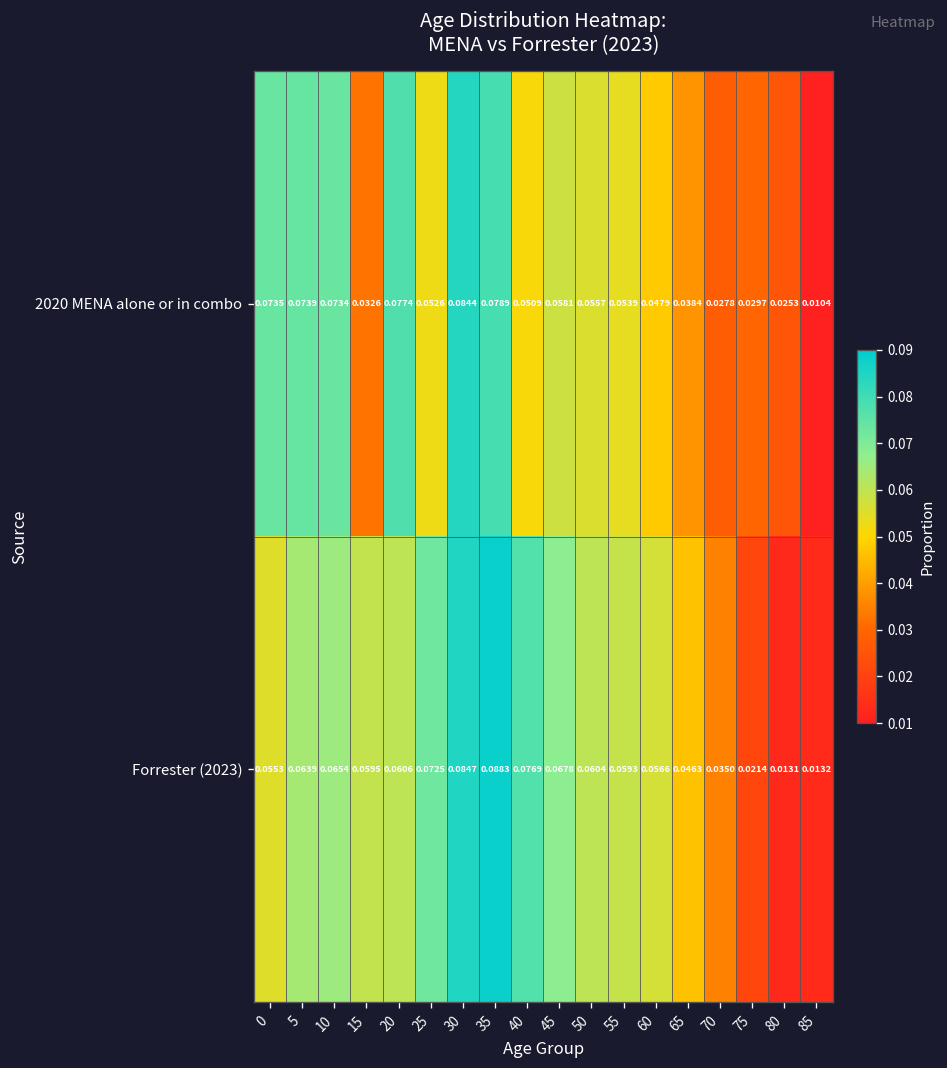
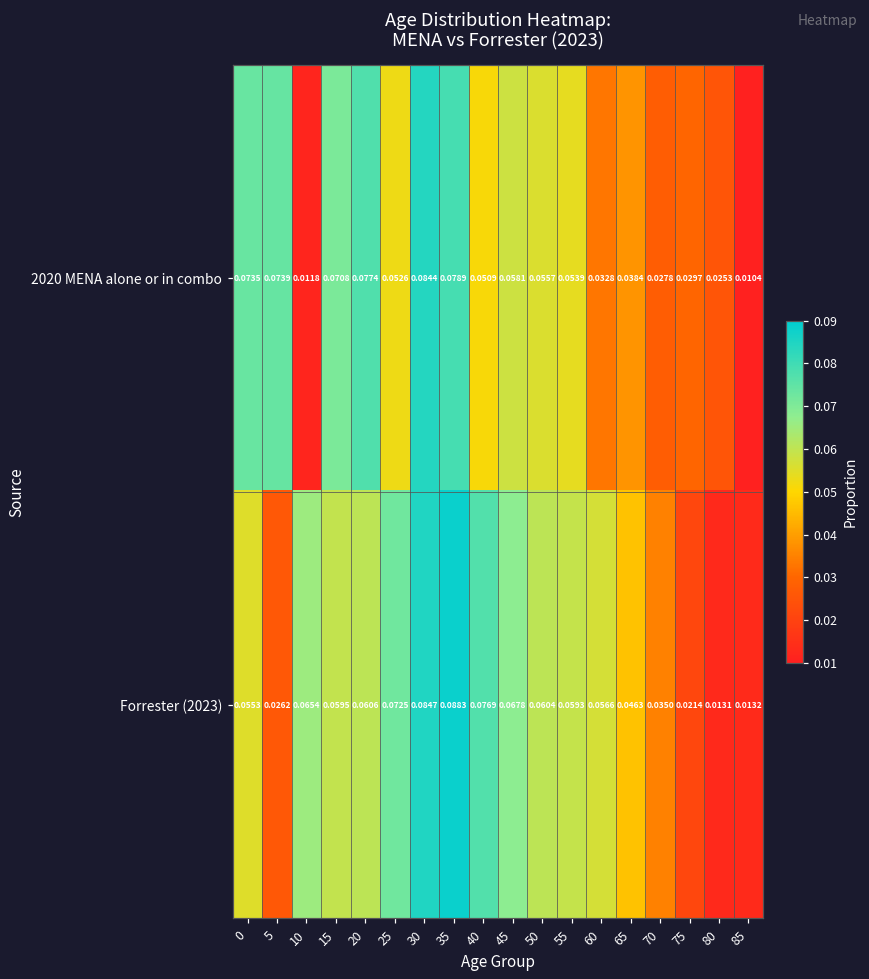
  {
    "2020 MENA alone or in combo": {
      "0": 0.0735,
      "5": 0.0739,
-     "10": 0.0734,
-     "15": 0.0326,
+     "10": 0.0118,
+     "15": 0.0708,
      "20": 0.0774,
      "25": 0.0526,
      "30": 0.0844,
      "35": 0.0789,
      "40": 0.0509,
      "45": 0.0581,
      "50": 0.0557,
      "55": 0.0539,
-     "60": 0.0479,
+     "60": 0.0328,
      "65": 0.0384,
      "70": 0.0278,
      "75": 0.0297,
      "80": 0.0253,
      "85": 0.0104
    },
    "Forrester (2023)": {
      "0": 0.0553,
-     "5": 0.0639,
+     "5": 0.0262,
      "10": 0.0654,
      "15": 0.0595,
      "20": 0.0606,
      "25": 0.0725,
      "30": 0.0847,
      "35": 0.0883,
      "40": 0.0769,
      "45": 0.0678,
      "50": 0.0604,
      "55": 0.0593,
      "60": 0.0566,
      "65": 0.0463,
      "70": 0.0350,
      "75": 0.0214,
      "80": 0.0131,
      "85": 0.0132
    }
  }
